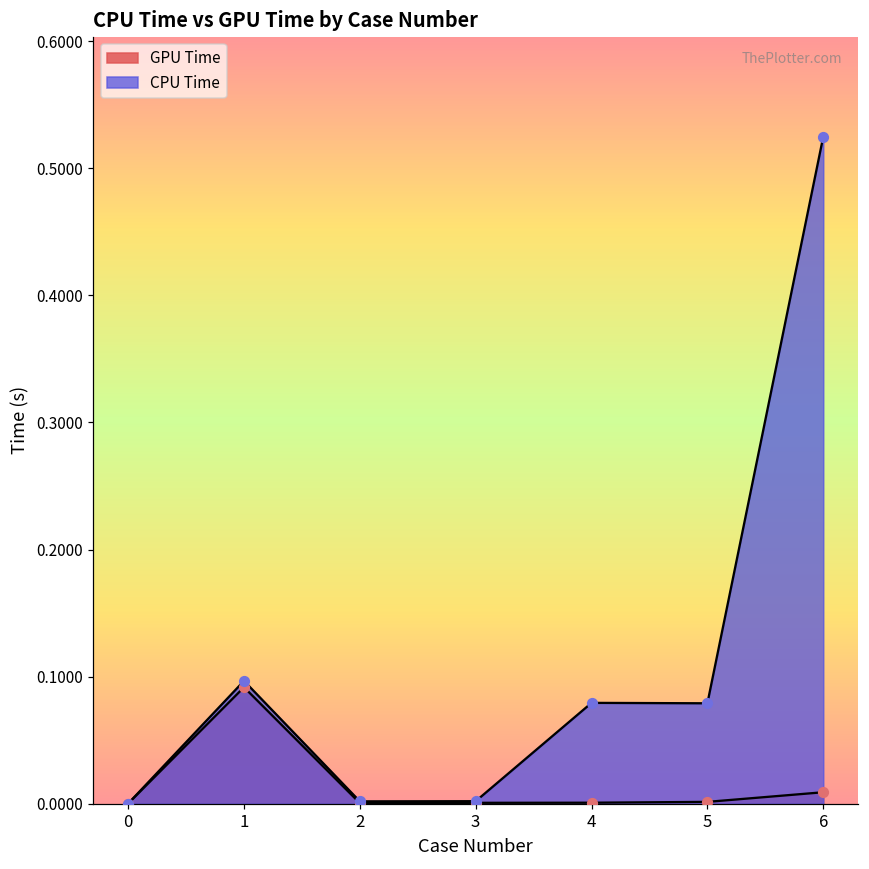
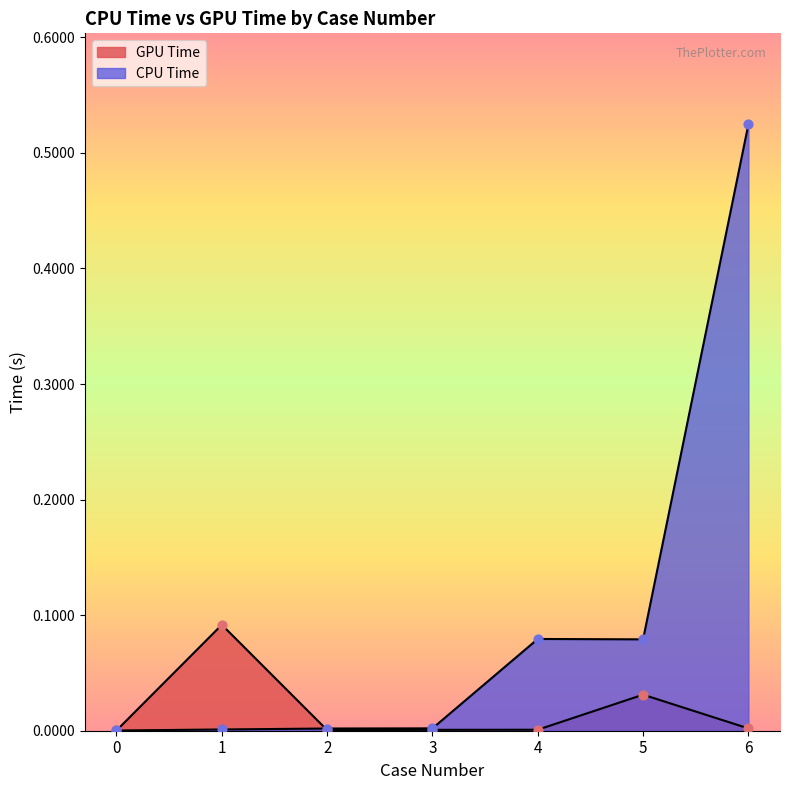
  {
    "GPU Time": {
      "1": 0.092,
      "4": 0.001,
-     "5": 0.002,
-     "6": 0.009
+     "5": 0.031,
+     "6": 0.002
    },
    "CPU Time": {
-     "1": 0.097,
+     "1": 0.001,
      "4": 0.079,
      "5": 0.079,
      "6": 0.525
    }
  }
